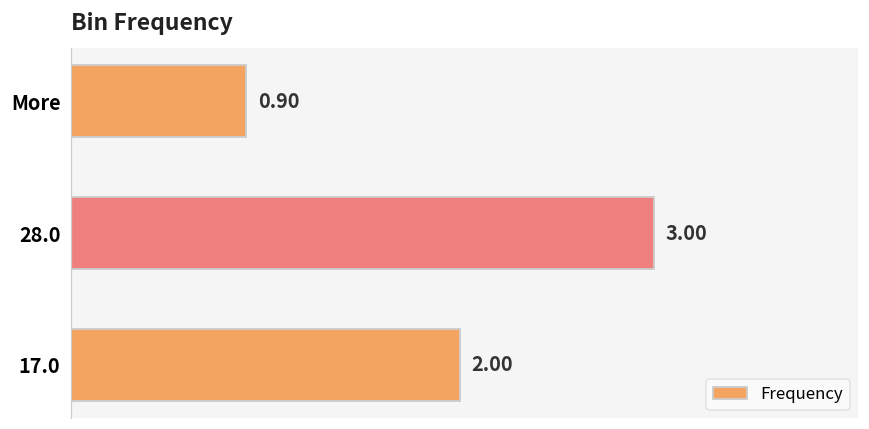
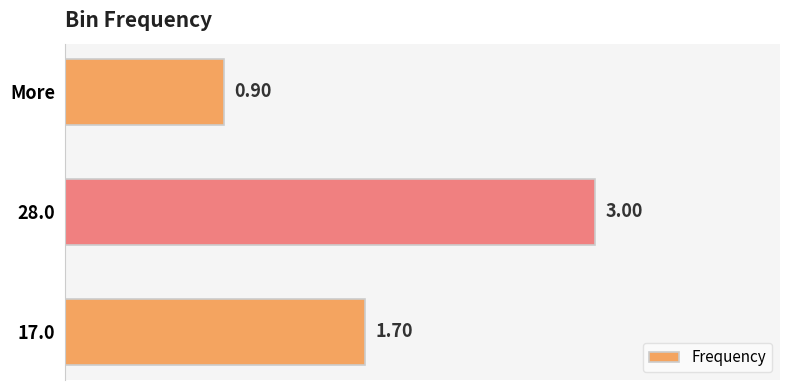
  {
    "More": 0.90,
    "28.0": 3.00,
-   "17.0": 2.00
+   "17.0": 1.70
  }
